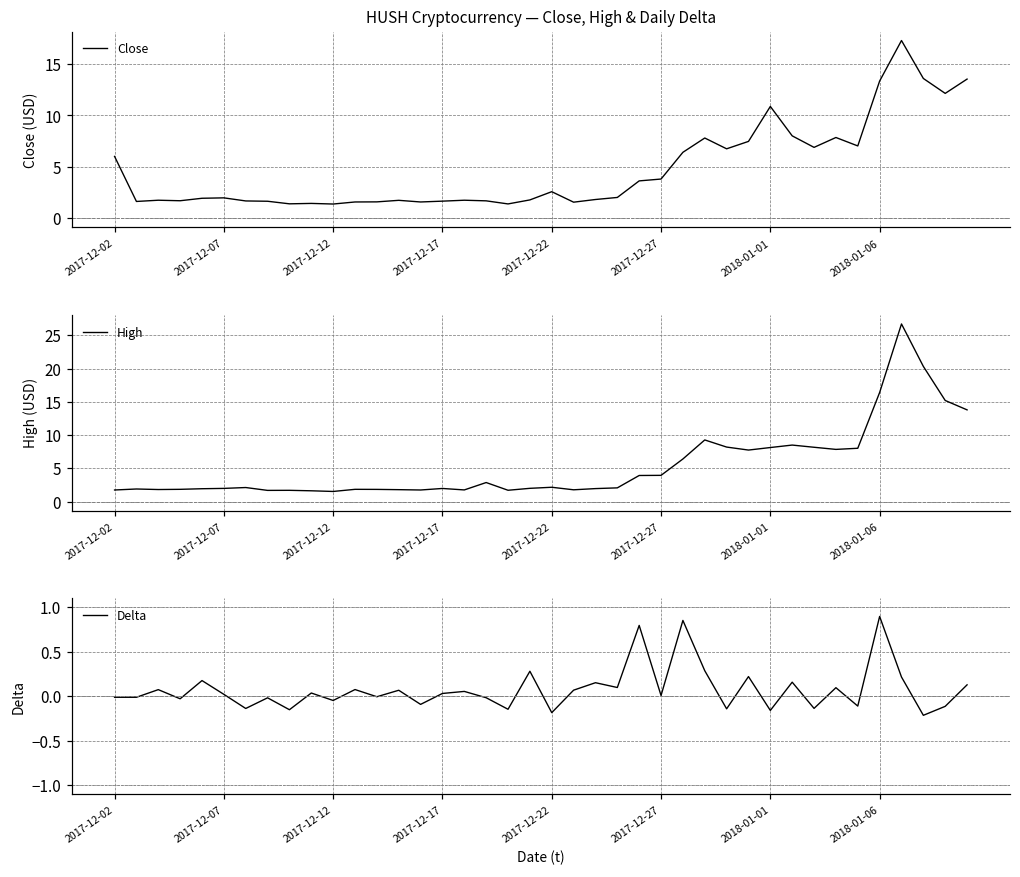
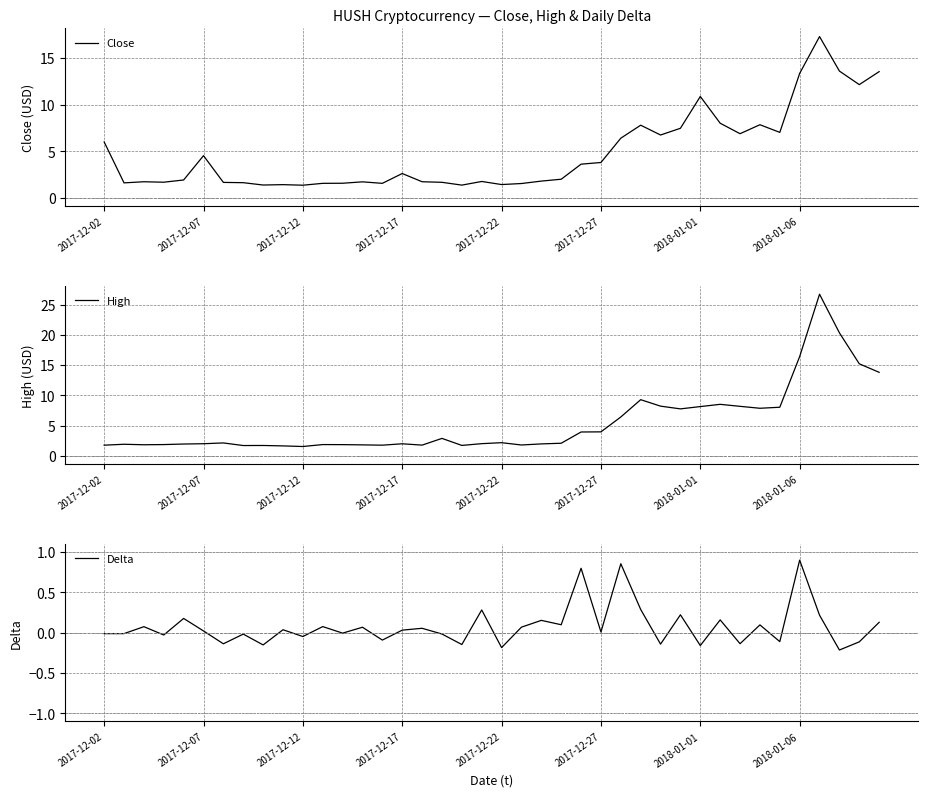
  {
    "HUSH Cryptocurrency — Close, High & Daily Delta": {
      "2017-12-02": 6,
-     "2017-12-07": 2,
+     "2017-12-07": 5,
      "2017-12-12": 1,
-     "2017-12-17": 2,
-     "2017-12-22": 3,
+     "2017-12-17": 3,
+     "2017-12-22": 1,
      "2017-12-27": 4,
      "2018-01-01": 11,
      "2018-01-06": 13
    }
  }
